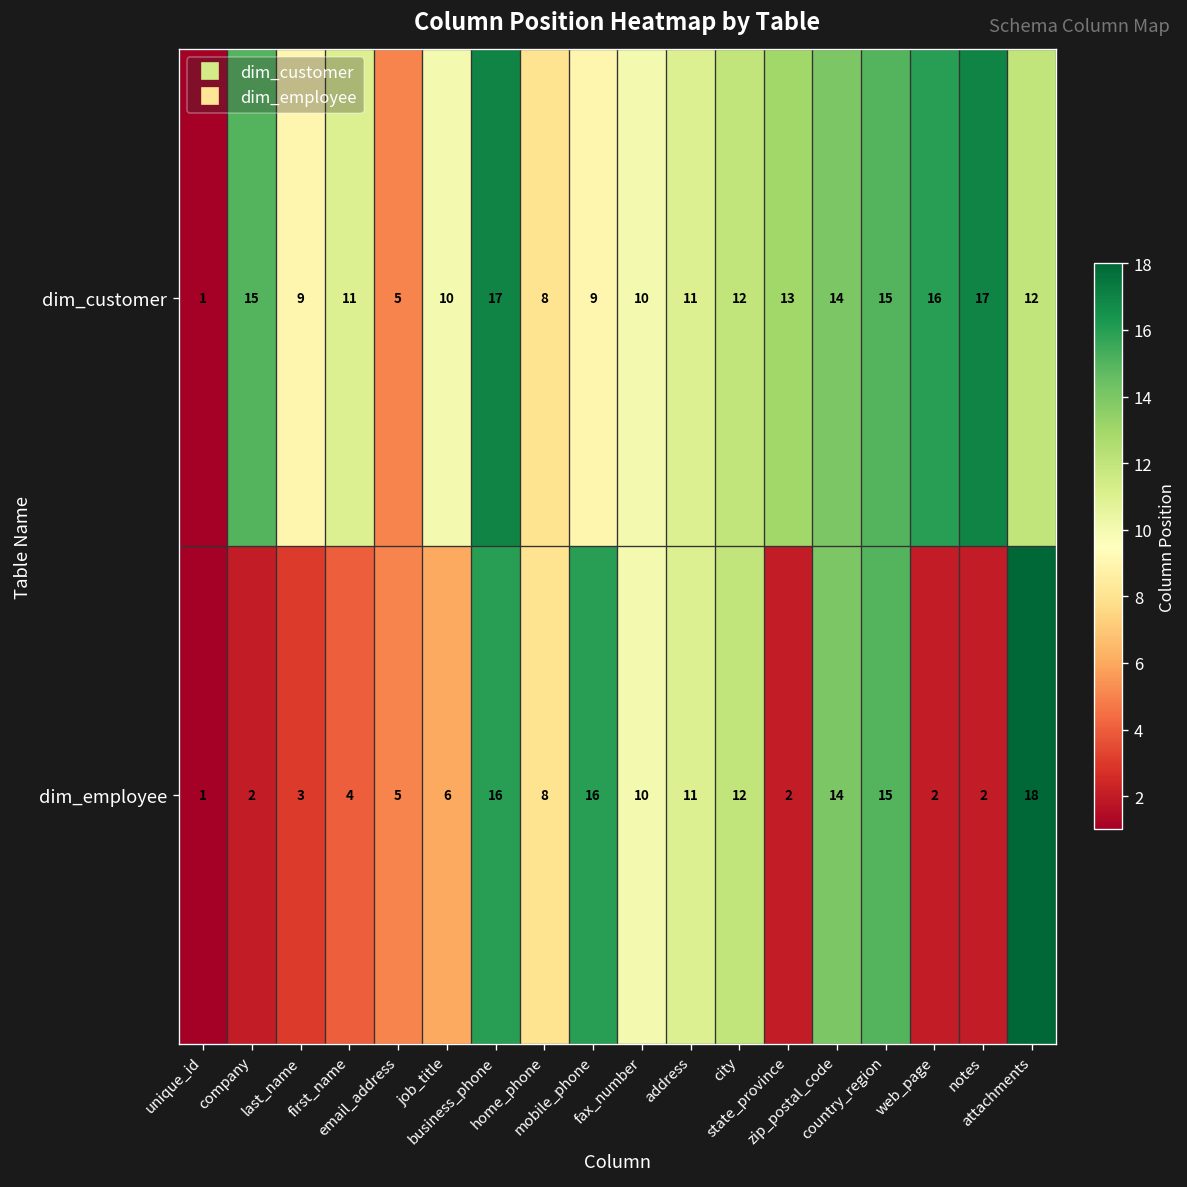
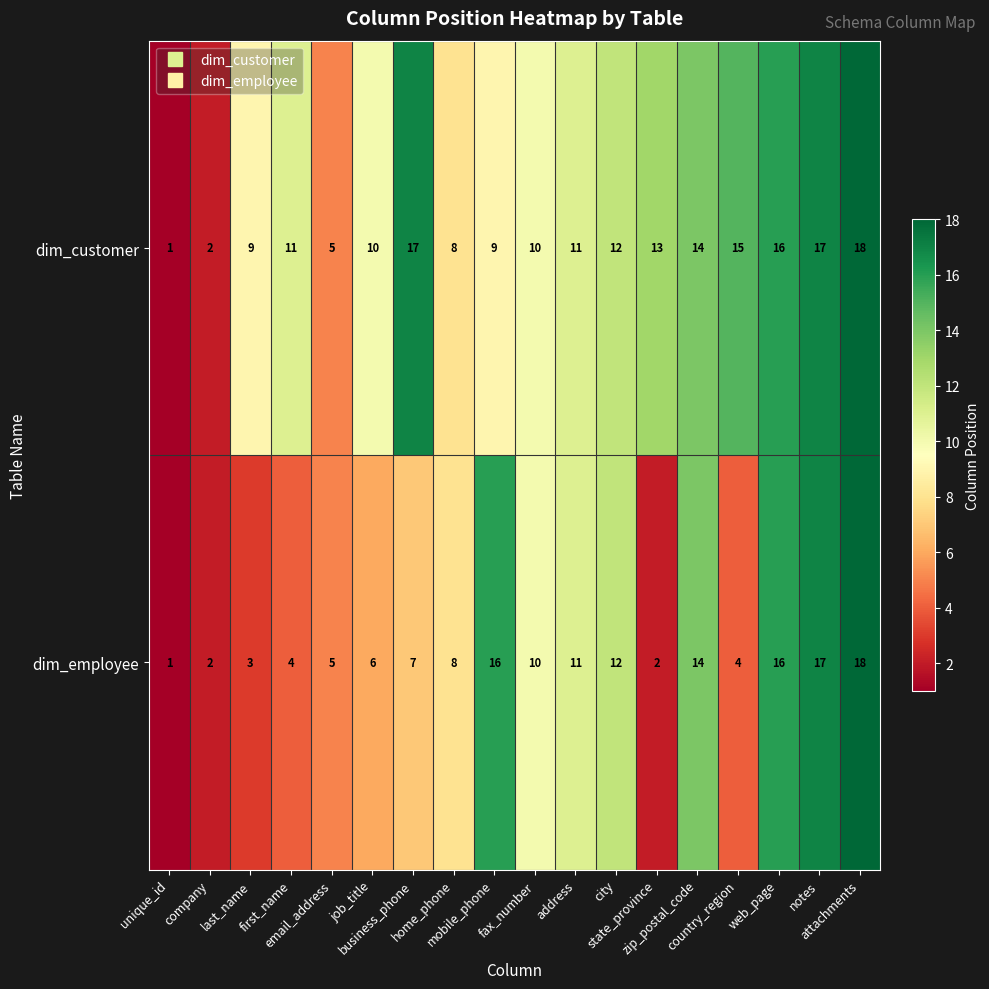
  {
    "dim_customer": {
      "unique_id": 1,
-     "company": 15,
+     "company": 2,
      "last_name": 9,
      "first_name": 11,
      "email_address": 5,
      "job_title": 10,
      "business_phone": 17,
      "home_phone": 8,
      "mobile_phone": 9,
      "fax_number": 10,
      "address": 11,
      "city": 12,
      "state_province": 13,
      "zip_postal_code": 14,
      "country_region": 15,
      "web_page": 16,
      "notes": 17,
-     "attachments": 12
+     "attachments": 18
    },
    "dim_employee": {
      "unique_id": 1,
      "company": 2,
      "last_name": 3,
      "first_name": 4,
      "email_address": 5,
      "job_title": 6,
-     "business_phone": 16,
+     "business_phone": 7,
      "home_phone": 8,
      "mobile_phone": 16,
      "fax_number": 10,
      "address": 11,
      "city": 12,
      "state_province": 2,
      "zip_postal_code": 14,
-     "country_region": 15,
-     "web_page": 2,
-     "notes": 2,
+     "country_region": 4,
+     "web_page": 16,
+     "notes": 17,
      "attachments": 18
    }
  }
